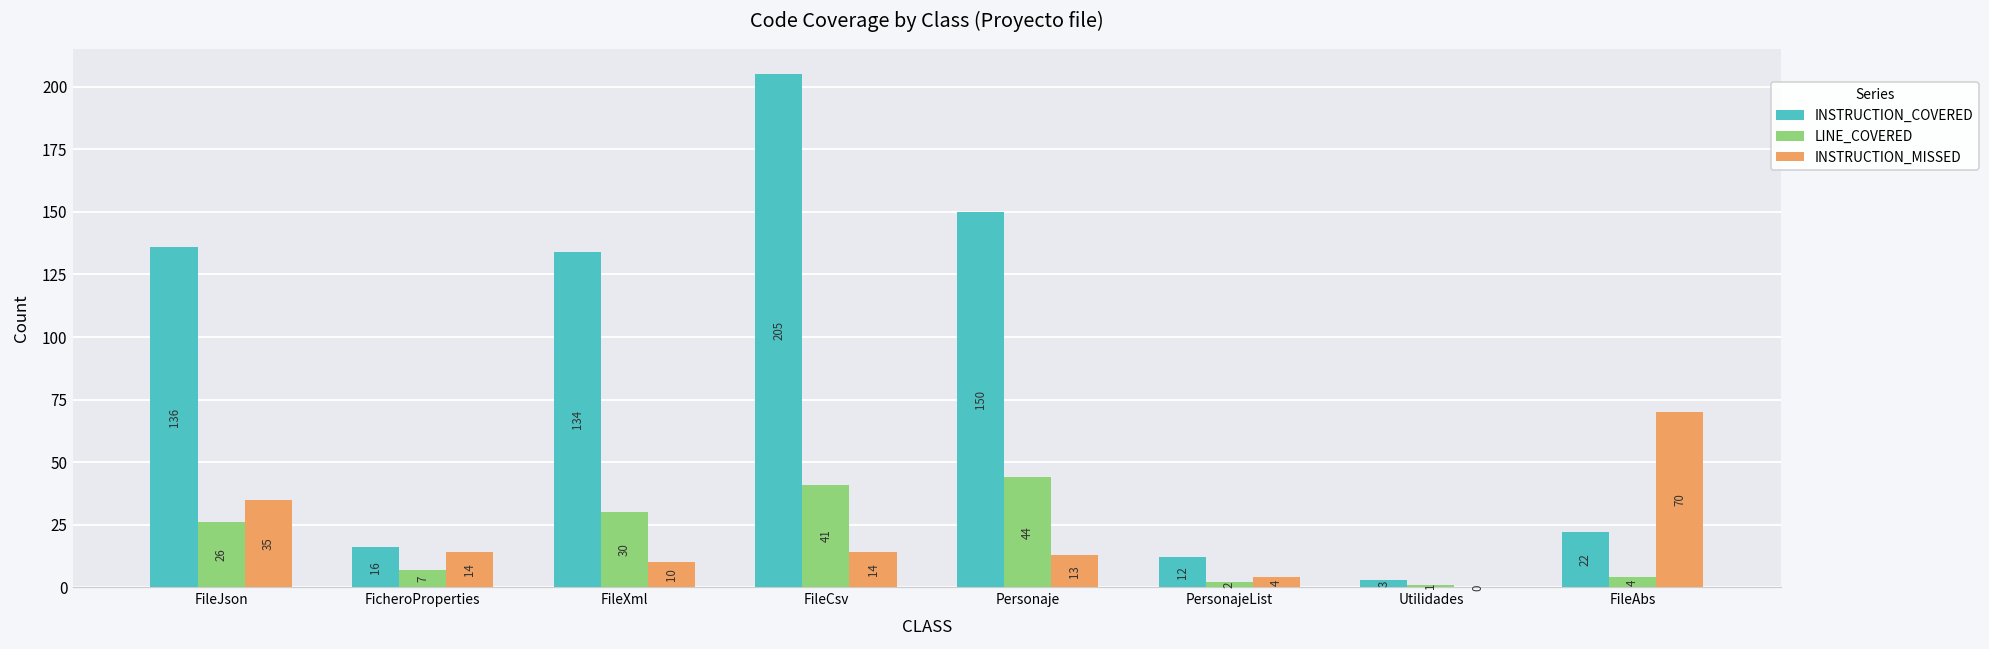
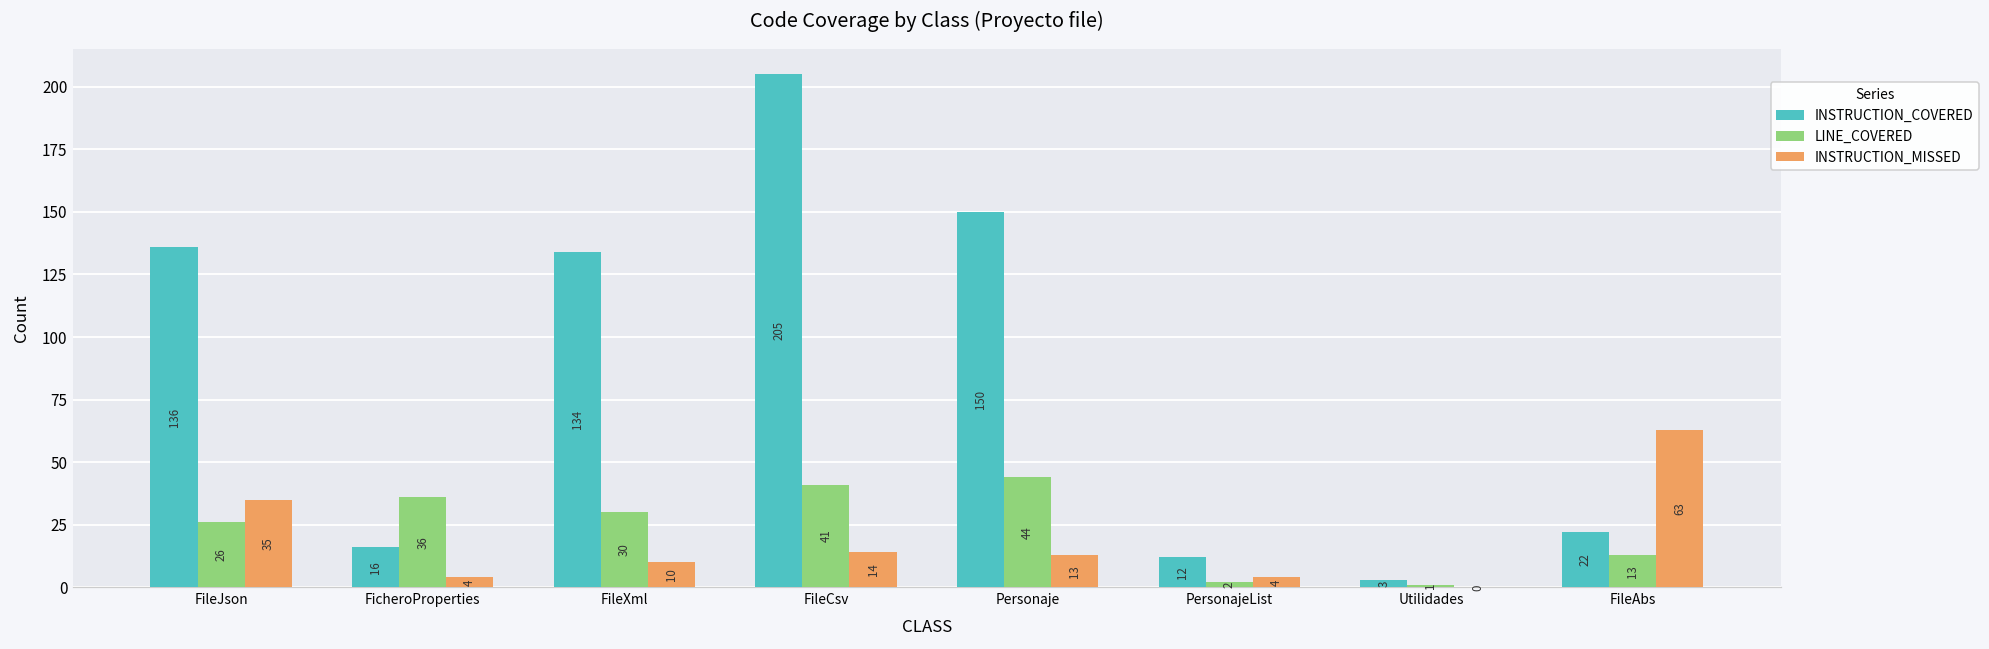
  {
    "INSTRUCTION_COVERED": {
      "FileJson": 136,
      "FicheroProperties": 16,
      "FileXml": 134,
      "FileCsv": 205,
      "Personaje": 150,
      "PersonajeList": 12,
      "Utilidades": 3,
      "FileAbs": 22
    },
    "LINE_COVERED": {
      "FileJson": 26,
-     "FicheroProperties": 7,
+     "FicheroProperties": 36,
      "FileXml": 30,
      "FileCsv": 41,
      "Personaje": 44,
      "PersonajeList": 2,
      "Utilidades": 1,
-     "FileAbs": 4
+     "FileAbs": 13
    },
    "INSTRUCTION_MISSED": {
      "FileJson": 35,
-     "FicheroProperties": 14,
+     "FicheroProperties": 4,
      "FileXml": 10,
      "FileCsv": 14,
      "Personaje": 13,
      "PersonajeList": 4,
      "Utilidades": 0,
-     "FileAbs": 70
+     "FileAbs": 63
    }
  }
